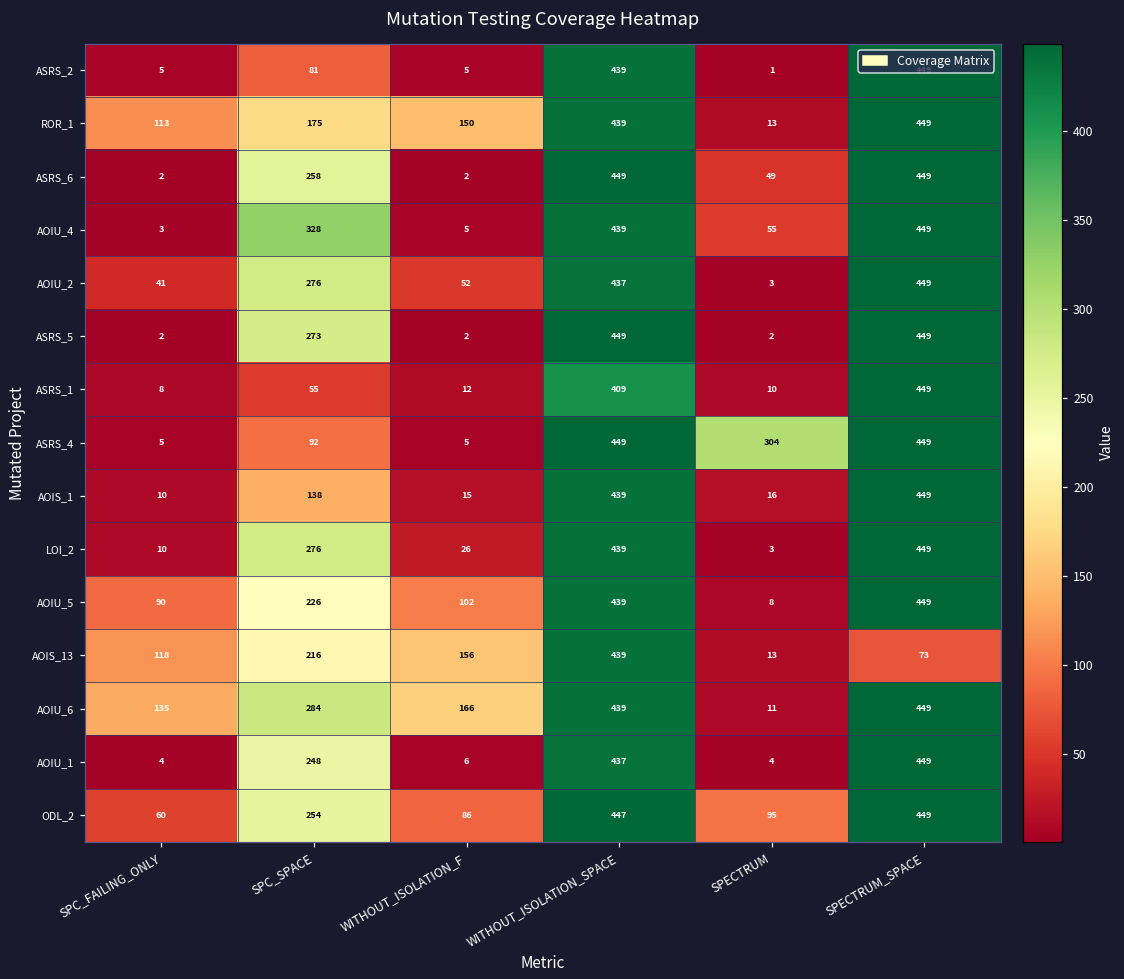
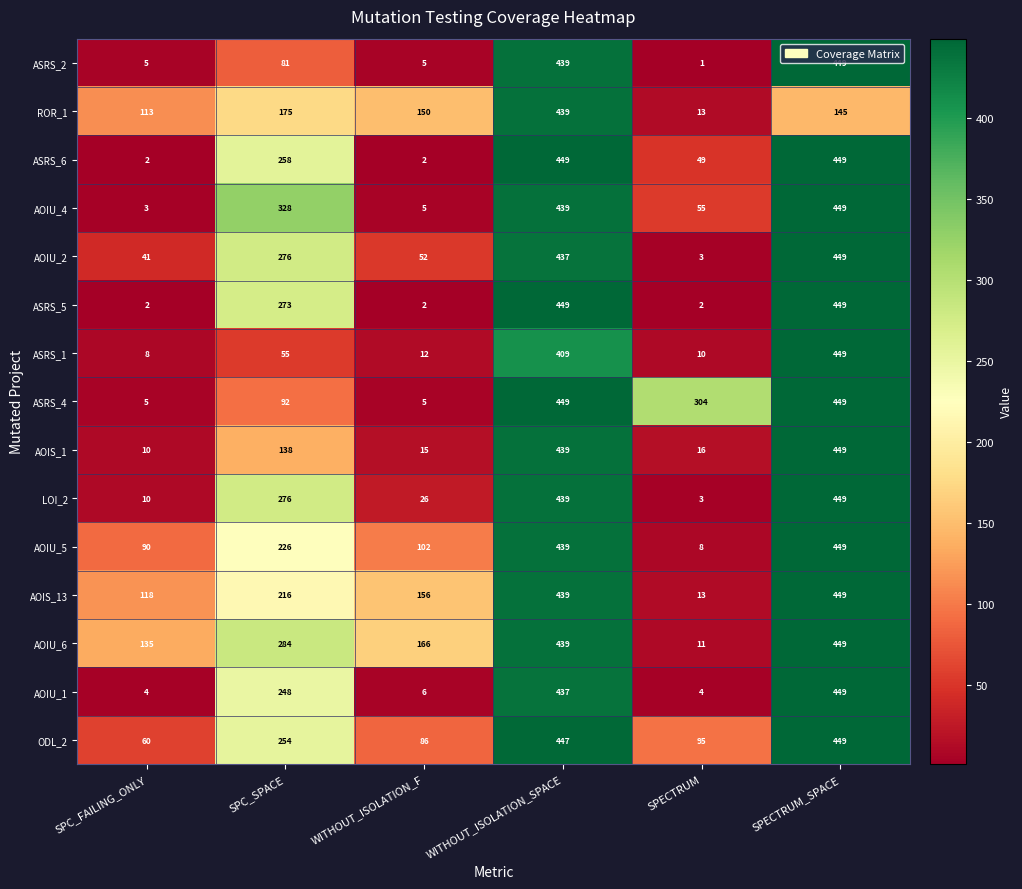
  {
    "ASRS_2": {
      "SPC_FAILING_ONLY": 5,
      "SPC_SPACE": 81,
      "WITHOUT_ISOLATION_F": 5,
      "WITHOUT_ISOLATION_SPACE": 439,
      "SPECTRUM": 1
    },
    "ROR_1": {
      "SPC_FAILING_ONLY": 113,
      "SPC_SPACE": 175,
      "WITHOUT_ISOLATION_F": 150,
      "WITHOUT_ISOLATION_SPACE": 439,
      "SPECTRUM": 13,
-     "SPECTRUM_SPACE": 449
+     "SPECTRUM_SPACE": 145
    },
    "ASRS_6": {
      "SPC_FAILING_ONLY": 2,
      "SPC_SPACE": 258,
      "WITHOUT_ISOLATION_F": 2,
      "WITHOUT_ISOLATION_SPACE": 449,
      "SPECTRUM": 49,
      "SPECTRUM_SPACE": 449
    },
    "AOIU_4": {
      "SPC_FAILING_ONLY": 3,
      "SPC_SPACE": 328,
      "WITHOUT_ISOLATION_F": 5,
      "WITHOUT_ISOLATION_SPACE": 439,
      "SPECTRUM": 55,
      "SPECTRUM_SPACE": 449
    },
    "AOIU_2": {
      "SPC_FAILING_ONLY": 41,
      "SPC_SPACE": 276,
      "WITHOUT_ISOLATION_F": 52,
      "WITHOUT_ISOLATION_SPACE": 437,
      "SPECTRUM": 3,
      "SPECTRUM_SPACE": 449
    },
    "ASRS_5": {
      "SPC_FAILING_ONLY": 2,
      "SPC_SPACE": 273,
      "WITHOUT_ISOLATION_F": 2,
      "WITHOUT_ISOLATION_SPACE": 449,
      "SPECTRUM": 2,
      "SPECTRUM_SPACE": 449
    },
    "ASRS_1": {
      "SPC_FAILING_ONLY": 8,
      "SPC_SPACE": 55,
      "WITHOUT_ISOLATION_F": 12,
      "WITHOUT_ISOLATION_SPACE": 409,
      "SPECTRUM": 10,
      "SPECTRUM_SPACE": 449
    },
    "ASRS_4": {
      "SPC_FAILING_ONLY": 5,
      "SPC_SPACE": 92,
      "WITHOUT_ISOLATION_F": 5,
      "WITHOUT_ISOLATION_SPACE": 449,
      "SPECTRUM": 304,
      "SPECTRUM_SPACE": 449
    },
    "AOIS_1": {
      "SPC_FAILING_ONLY": 10,
      "SPC_SPACE": 138,
      "WITHOUT_ISOLATION_F": 15,
      "WITHOUT_ISOLATION_SPACE": 439,
      "SPECTRUM": 16,
      "SPECTRUM_SPACE": 449
    },
    "LOI_2": {
      "SPC_FAILING_ONLY": 10,
      "SPC_SPACE": 276,
      "WITHOUT_ISOLATION_F": 26,
      "WITHOUT_ISOLATION_SPACE": 439,
      "SPECTRUM": 3,
      "SPECTRUM_SPACE": 449
    },
    "AOIU_5": {
      "SPC_FAILING_ONLY": 90,
      "SPC_SPACE": 226,
      "WITHOUT_ISOLATION_F": 102,
      "WITHOUT_ISOLATION_SPACE": 439,
      "SPECTRUM": 8,
      "SPECTRUM_SPACE": 449
    },
    "AOIS_13": {
      "SPC_FAILING_ONLY": 118,
      "SPC_SPACE": 216,
      "WITHOUT_ISOLATION_F": 156,
      "WITHOUT_ISOLATION_SPACE": 439,
      "SPECTRUM": 13,
-     "SPECTRUM_SPACE": 73
+     "SPECTRUM_SPACE": 449
    },
    "AOIU_6": {
      "SPC_FAILING_ONLY": 135,
      "SPC_SPACE": 284,
      "WITHOUT_ISOLATION_F": 166,
      "WITHOUT_ISOLATION_SPACE": 439,
      "SPECTRUM": 11,
      "SPECTRUM_SPACE": 449
    },
    "AOIU_1": {
      "SPC_FAILING_ONLY": 4,
      "SPC_SPACE": 248,
      "WITHOUT_ISOLATION_F": 6,
      "WITHOUT_ISOLATION_SPACE": 437,
      "SPECTRUM": 4,
      "SPECTRUM_SPACE": 449
    },
    "ODL_2": {
      "SPC_FAILING_ONLY": 60,
      "SPC_SPACE": 254,
      "WITHOUT_ISOLATION_F": 86,
      "WITHOUT_ISOLATION_SPACE": 447,
      "SPECTRUM": 95,
      "SPECTRUM_SPACE": 449
    }
  }
